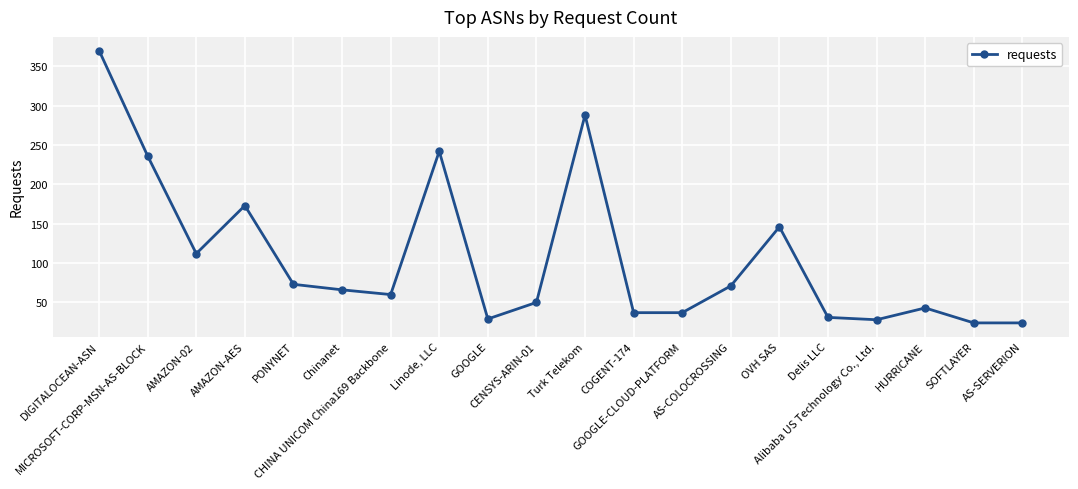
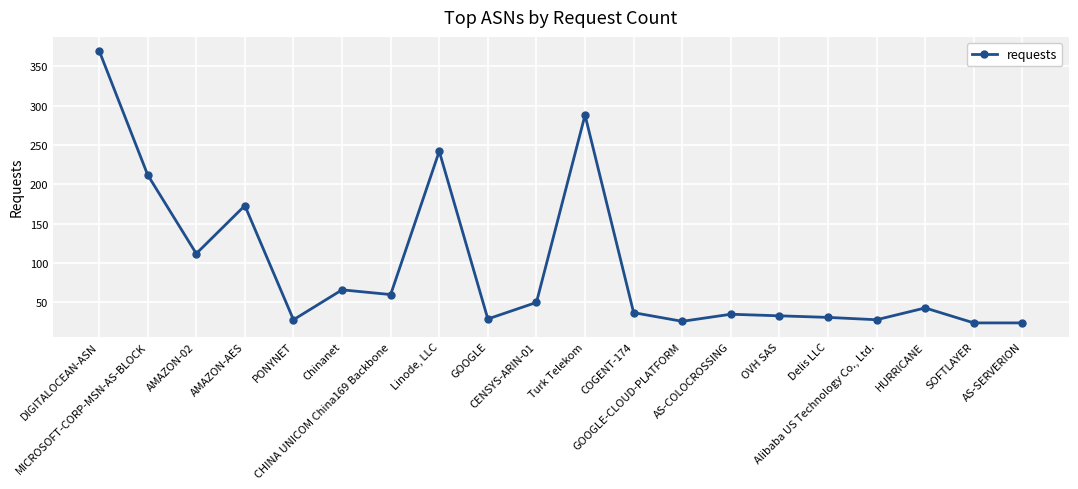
  {
    "DIGITALOCEAN-ASN": 370,
-   "MICROSOFT-CORP-MSN-AS-BLOCK": 240,
+   "MICROSOFT-CORP-MSN-AS-BLOCK": 210,
    "AMAZON-02": 110,
    "AMAZON-AES": 170,
-   "PONYNET": 70,
+   "PONYNET": 30,
    "Chinanet": 70,
    "CHINA UNICOM China169 Backbone": 60,
    "Linode, LLC": 240,
    "GOOGLE": 30,
    "CENSYS-ARIN-01": 50,
    "Turk Telekom": 290,
    "COGENT-174": 40,
-   "GOOGLE-CLOUD-PLATFORM": 40,
-   "AS-COLOCROSSING": 70,
-   "OVH SAS": 150,
+   "GOOGLE-CLOUD-PLATFORM": 30,
+   "AS-COLOCROSSING": 40,
+   "OVH SAS": 30,
    "Delis LLC": 30,
    "Alibaba US Technology Co., Ltd.": 30,
    "HURRICANE": 40,
    "SOFTLAYER": 20,
    "AS-SERVERION": 20
  }
